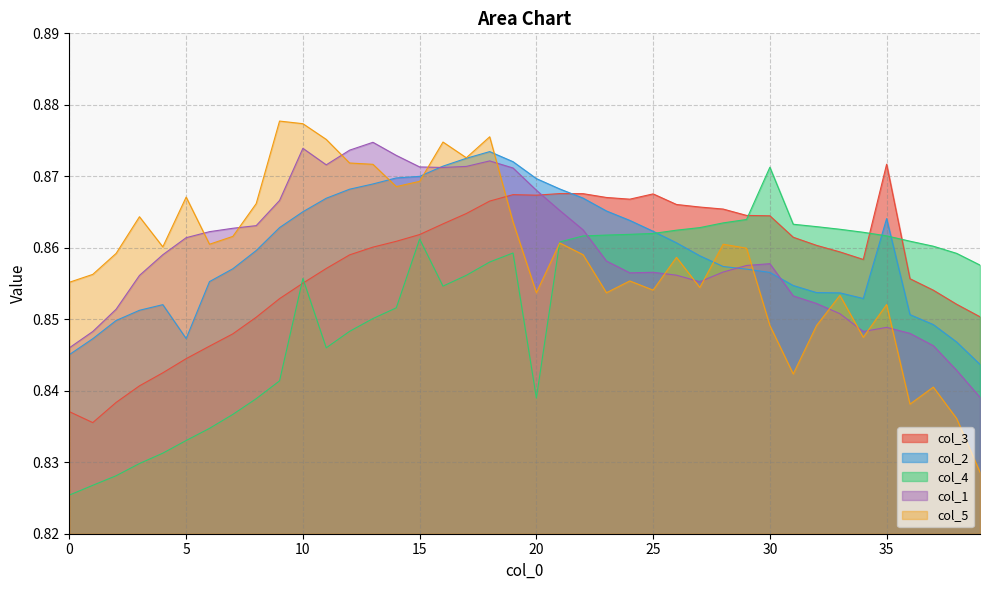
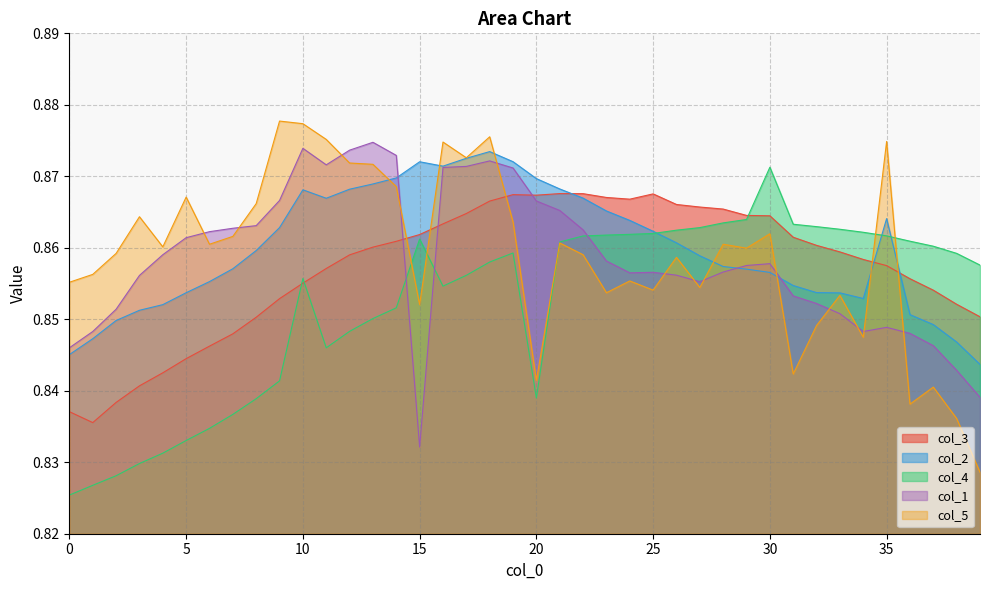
  {
    "col_3": {
      "0": 0.837,
      "5": 0.844,
      "10": 0.855,
      "15": 0.862,
      "20": 0.867,
      "25": 0.868,
      "30": 0.864,
-     "35": 0.872
+     "35": 0.858
    },
    "col_2": {
      "0": 0.845,
-     "5": 0.847,
-     "10": 0.865,
-     "15": 0.870,
+     "5": 0.854,
+     "10": 0.868,
+     "15": 0.872,
      "20": 0.870,
      "30": 0.857,
      "35": 0.864
    },
    "col_4": {
      "0": 0.825,
      "5": 0.833,
      "10": 0.856,
      "15": 0.861,
      "20": 0.839,
      "30": 0.871,
      "35": 0.862
    },
    "col_1": {
      "0": 0.846,
      "5": 0.861,
      "10": 0.874,
-     "15": 0.871,
-     "20": 0.868,
+     "15": 0.832,
+     "20": 0.867,
      "25": 0.857,
      "30": 0.858,
      "35": 0.849
    },
    "col_5": {
      "0": 0.855,
      "5": 0.867,
      "10": 0.877,
-     "15": 0.869,
-     "20": 0.854,
+     "15": 0.852,
+     "20": 0.841,
      "25": 0.854,
-     "30": 0.849,
-     "35": 0.852
+     "30": 0.862,
+     "35": 0.875
    }
  }
